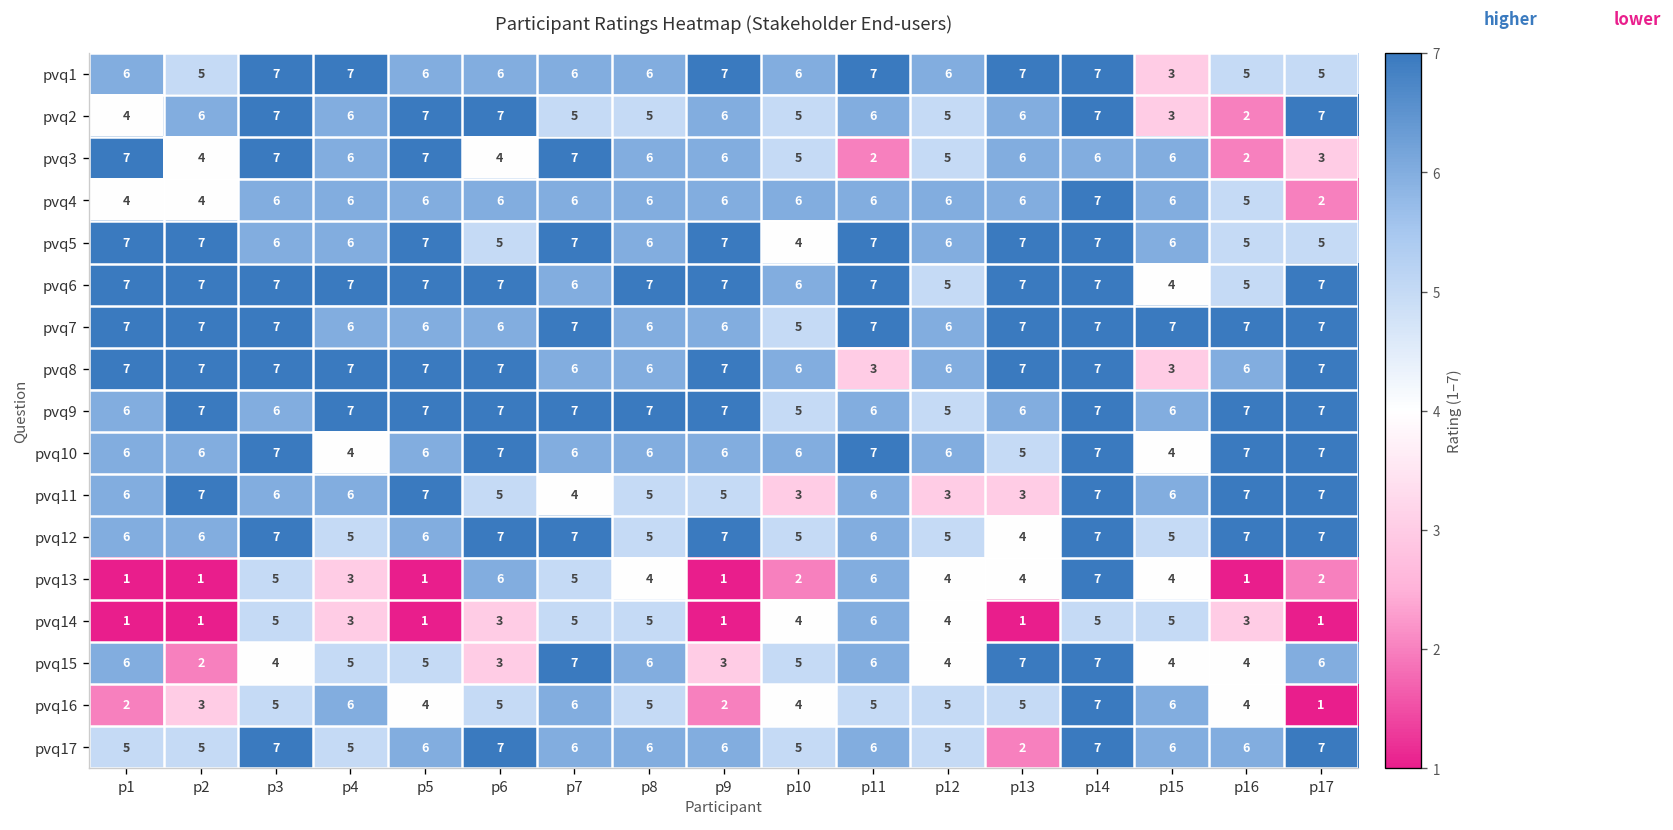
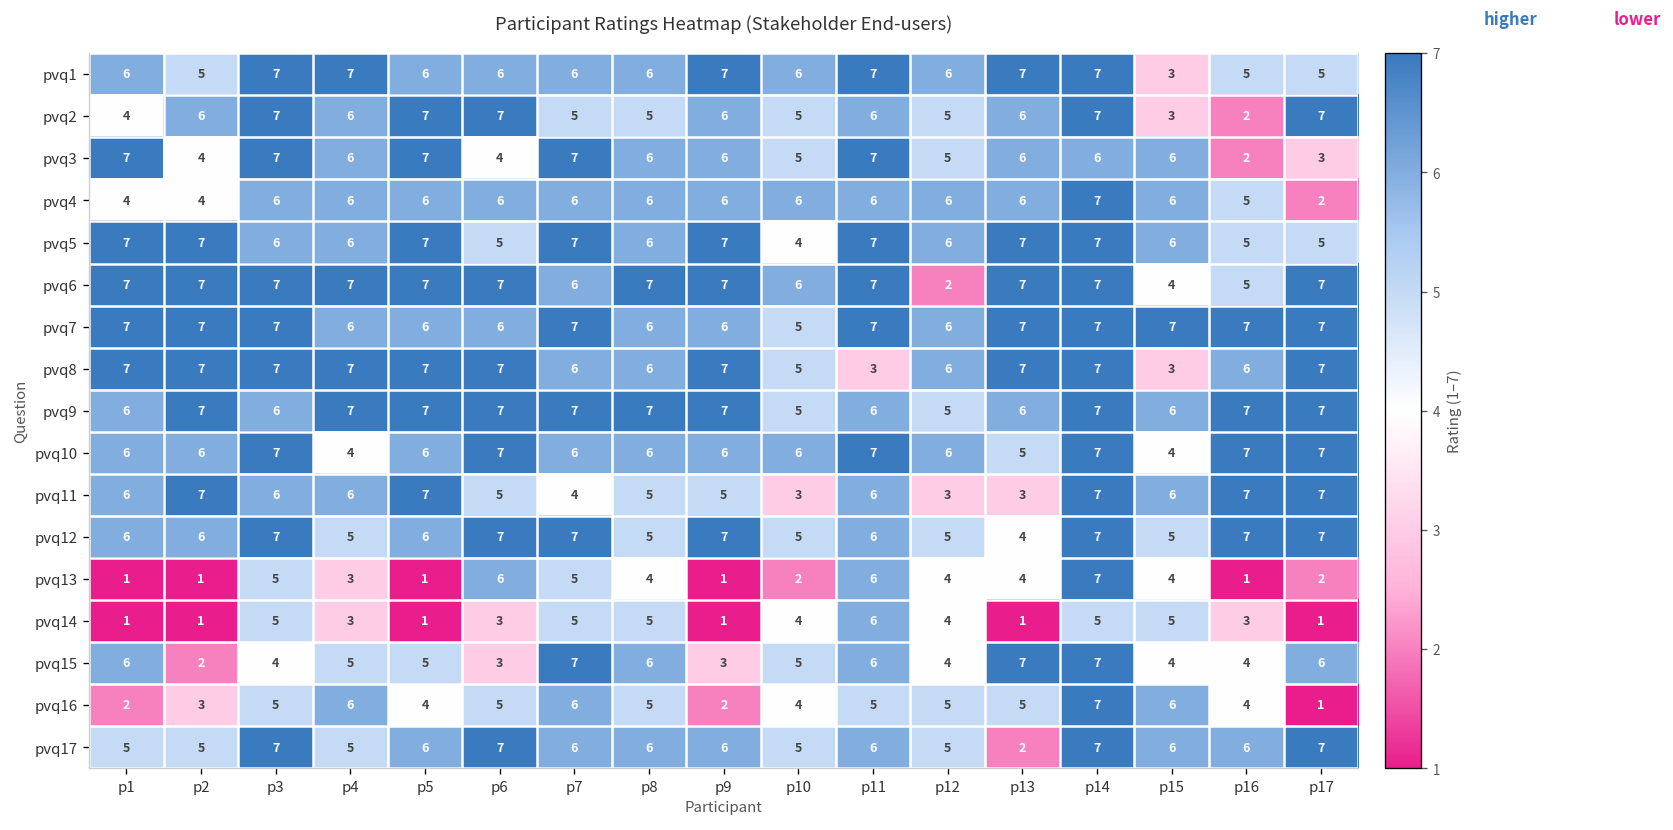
  {
    "pvq3": {
      "p1": 7,
      "p2": 4,
      "p3": 7,
      "p4": 6,
      "p5": 7,
      "p6": 4,
      "p7": 7,
      "p8": 6,
      "p9": 6,
      "p10": 5,
-     "p11": 2,
+     "p11": 7,
      "p12": 5,
      "p13": 6,
      "p14": 6,
      "p15": 6,
      "p16": 2,
      "p17": 3
    },
    "pvq6": {
      "p1": 7,
      "p2": 7,
      "p3": 7,
      "p4": 7,
      "p5": 7,
      "p6": 7,
      "p7": 6,
      "p8": 7,
      "p9": 7,
      "p10": 6,
      "p11": 7,
-     "p12": 5,
+     "p12": 2,
      "p13": 7,
      "p14": 7,
      "p15": 4,
      "p16": 5,
      "p17": 7
    },
    "pvq8": {
      "p1": 7,
      "p2": 7,
      "p3": 7,
      "p4": 7,
      "p5": 7,
      "p6": 7,
      "p7": 6,
      "p8": 6,
      "p9": 7,
-     "p10": 6,
+     "p10": 5,
      "p11": 3,
      "p12": 6,
      "p13": 7,
      "p14": 7,
      "p15": 3,
      "p16": 6,
      "p17": 7
    }
  }
